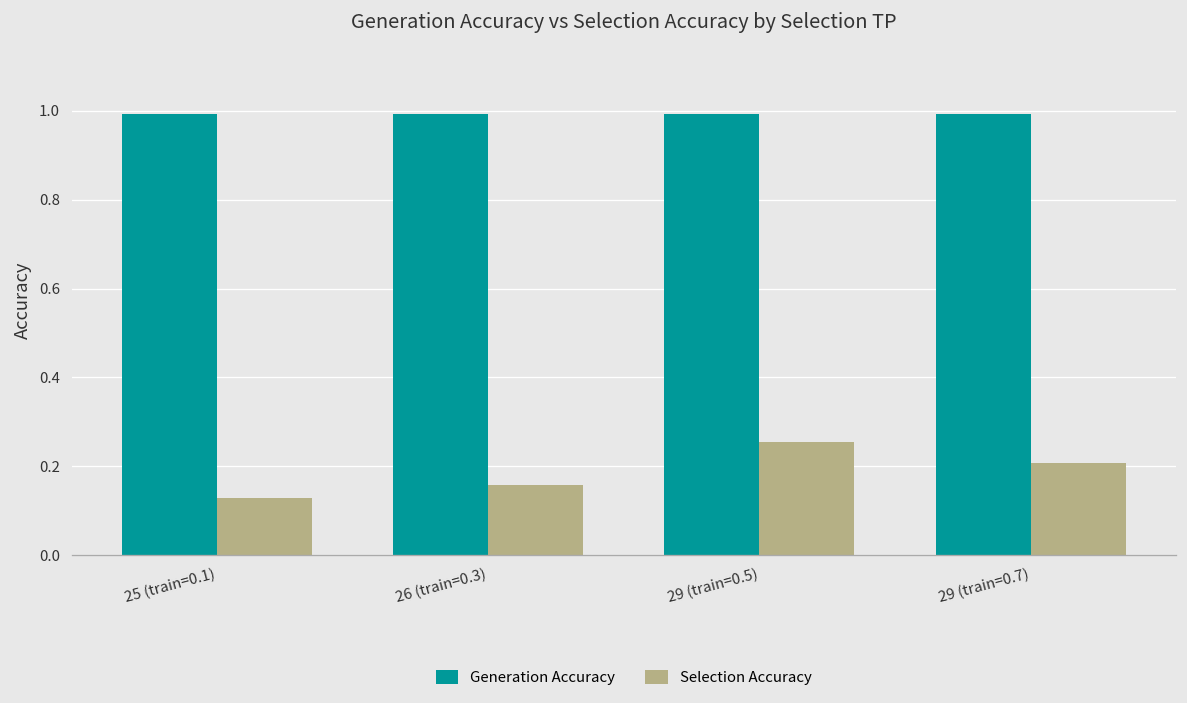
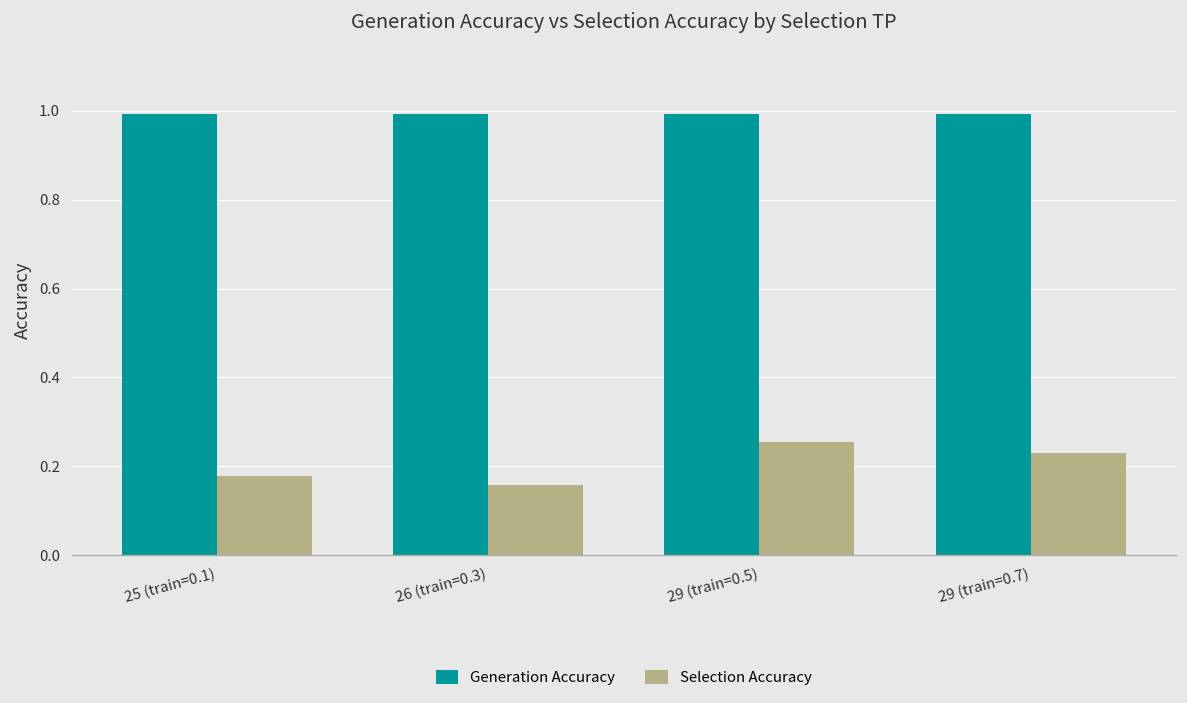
  {
    "Generation Accuracy": {
      "25 (train=0.1)": 0.99,
      "26 (train=0.3)": 0.99,
      "29 (train=0.5)": 0.99,
      "29 (train=0.7)": 0.99
    },
    "Selection Accuracy": {
-     "25 (train=0.1)": 0.13,
+     "25 (train=0.1)": 0.18,
      "26 (train=0.3)": 0.16,
      "29 (train=0.5)": 0.26,
-     "29 (train=0.7)": 0.21
+     "29 (train=0.7)": 0.23
    }
  }
